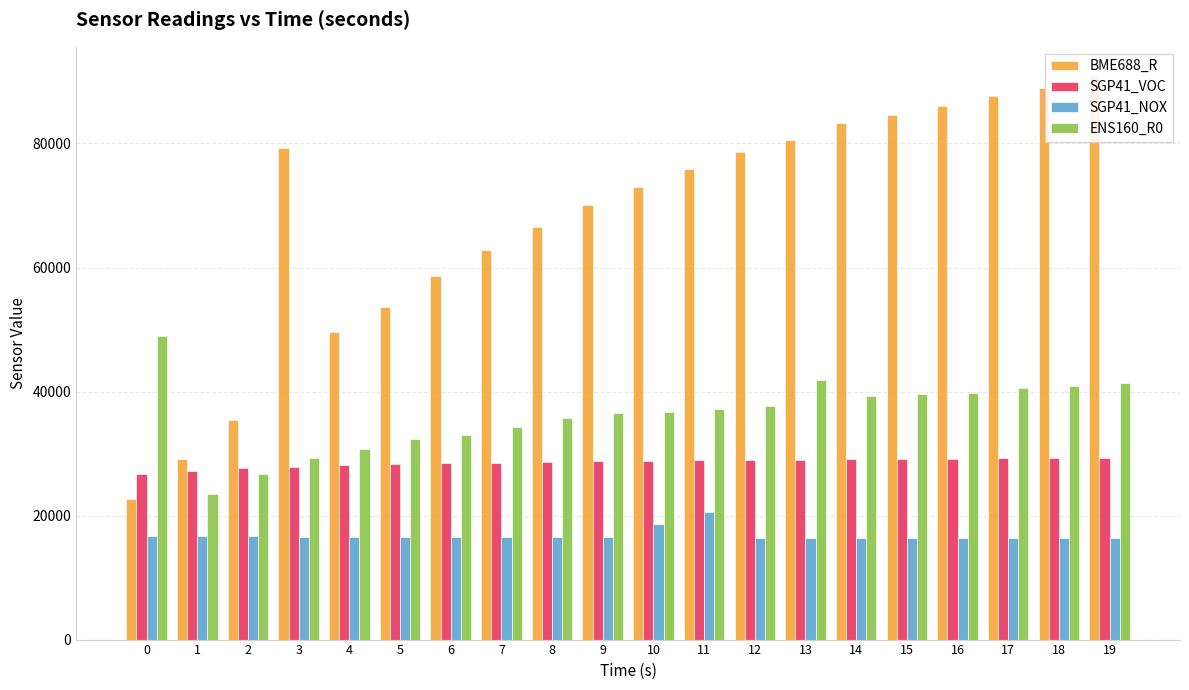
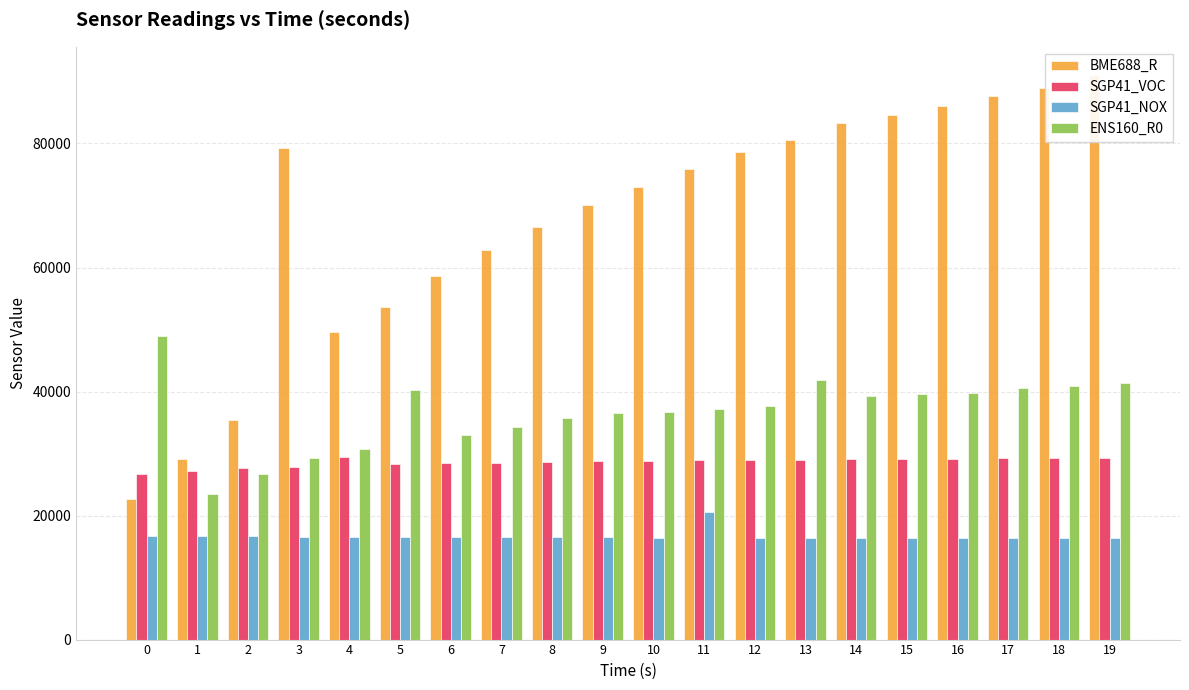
  {
    "BME688_R": {
      "0": 23000,
      "1": 29000,
      "2": 35000,
      "3": 79000,
      "4": 50000,
      "5": 54000,
      "6": 59000,
      "7": 63000,
      "8": 67000,
      "9": 70000,
      "10": 73000,
      "11": 76000,
      "12": 79000,
      "13": 81000,
      "14": 83000,
      "15": 85000,
      "16": 86000,
      "17": 88000,
      "18": 89000
    },
    "SGP41_VOC": {
      "0": 27000,
      "1": 27000,
      "2": 28000,
      "3": 28000,
-     "4": 28000,
+     "4": 29000,
      "5": 28000,
      "6": 28000,
      "7": 28000,
      "8": 29000,
      "9": 29000,
      "10": 29000,
      "11": 29000,
      "12": 29000,
      "13": 29000,
      "14": 29000,
      "15": 29000,
      "16": 29000,
      "17": 29000,
      "18": 29000,
      "19": 29000
    },
    "SGP41_NOX": {
      "0": 17000,
      "1": 17000,
      "2": 17000,
      "3": 17000,
      "4": 17000,
      "5": 17000,
      "6": 17000,
      "7": 16000,
      "8": 16000,
      "9": 16000,
-     "10": 19000,
+     "10": 16000,
      "11": 21000,
      "12": 16000,
      "13": 16000,
      "14": 16000,
      "15": 16000,
      "16": 16000,
      "17": 16000,
      "18": 16000,
      "19": 16000
    },
    "ENS160_R0": {
      "0": 49000,
      "1": 24000,
      "2": 27000,
      "3": 29000,
      "4": 31000,
-     "5": 32000,
+     "5": 40000,
      "6": 33000,
      "7": 34000,
      "8": 36000,
      "9": 37000,
      "10": 37000,
      "11": 37000,
      "12": 38000,
      "13": 42000,
      "14": 39000,
      "15": 40000,
      "16": 40000,
      "17": 41000,
      "18": 41000,
      "19": 41000
    }
  }
